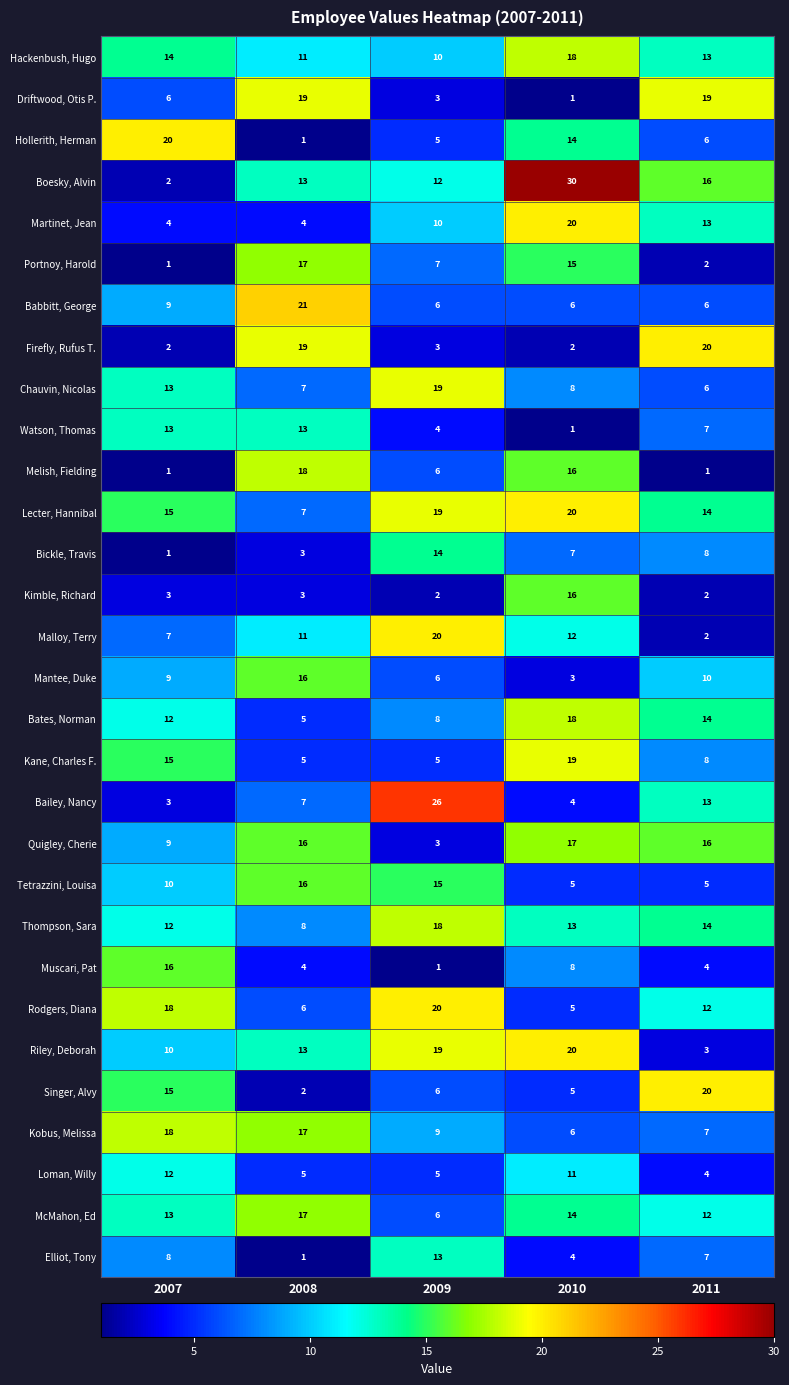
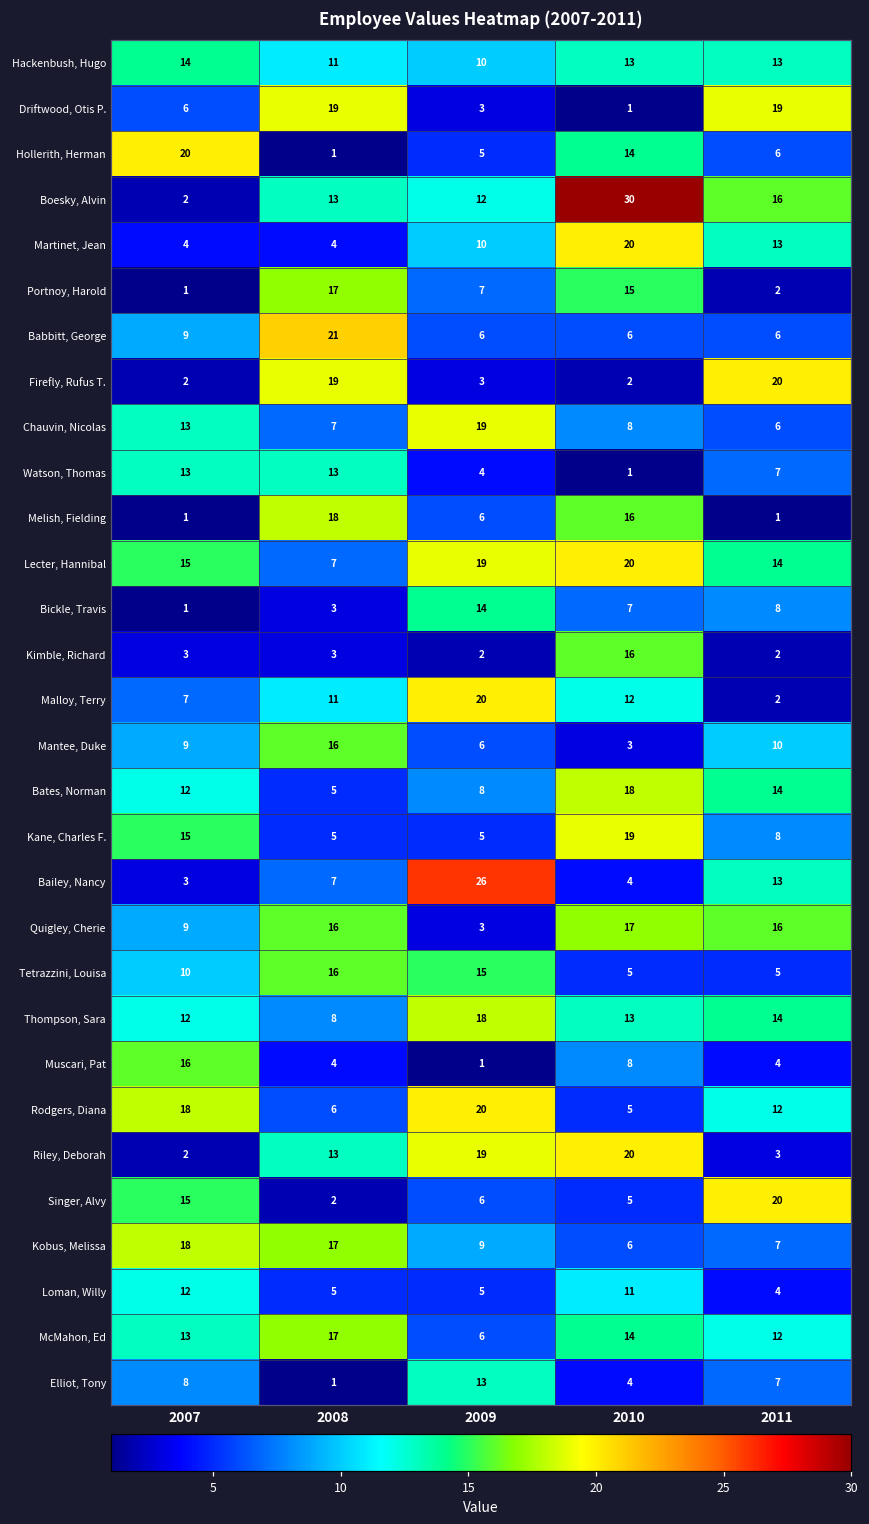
  {
    "Hackenbush, Hugo": {
      "2007": 14,
      "2008": 11,
      "2009": 10,
-     "2010": 18,
+     "2010": 13,
      "2011": 13
    },
    "Driftwood, Otis P.": {
      "2007": 6,
      "2008": 19,
      "2009": 3,
      "2010": 1,
      "2011": 19
    },
    "Hollerith, Herman": {
      "2007": 20,
      "2008": 1,
      "2009": 5,
      "2010": 14,
      "2011": 6
    },
    "Boesky, Alvin": {
      "2007": 2,
      "2008": 13,
      "2009": 12,
      "2010": 30,
      "2011": 16
    },
    "Martinet, Jean": {
      "2007": 4,
      "2008": 4,
      "2009": 10,
      "2010": 20,
      "2011": 13
    },
    "Portnoy, Harold": {
      "2007": 1,
      "2008": 17,
      "2009": 7,
      "2010": 15,
      "2011": 2
    },
    "Babbitt, George": {
      "2007": 9,
      "2008": 21,
      "2009": 6,
      "2010": 6,
      "2011": 6
    },
    "Firefly, Rufus T.": {
      "2007": 2,
      "2008": 19,
      "2009": 3,
      "2010": 2,
      "2011": 20
    },
    "Chauvin, Nicolas": {
      "2007": 13,
      "2008": 7,
      "2009": 19,
      "2010": 8,
      "2011": 6
    },
    "Watson, Thomas": {
      "2007": 13,
      "2008": 13,
      "2009": 4,
      "2010": 1,
      "2011": 7
    },
    "Melish, Fielding": {
      "2007": 1,
      "2008": 18,
      "2009": 6,
      "2010": 16,
      "2011": 1
    },
    "Lecter, Hannibal": {
      "2007": 15,
      "2008": 7,
      "2009": 19,
      "2010": 20,
      "2011": 14
    },
    "Bickle, Travis": {
      "2007": 1,
      "2008": 3,
      "2009": 14,
      "2010": 7,
      "2011": 8
    },
    "Kimble, Richard": {
      "2007": 3,
      "2008": 3,
      "2009": 2,
      "2010": 16,
      "2011": 2
    },
    "Malloy, Terry": {
      "2007": 7,
      "2008": 11,
      "2009": 20,
      "2010": 12,
      "2011": 2
    },
    "Mantee, Duke": {
      "2007": 9,
      "2008": 16,
      "2009": 6,
      "2010": 3,
      "2011": 10
    },
    "Bates, Norman": {
      "2007": 12,
      "2008": 5,
      "2009": 8,
      "2010": 18,
      "2011": 14
    },
    "Kane, Charles F.": {
      "2007": 15,
      "2008": 5,
      "2009": 5,
      "2010": 19,
      "2011": 8
    },
    "Bailey, Nancy": {
      "2007": 3,
      "2008": 7,
      "2009": 26,
      "2010": 4,
      "2011": 13
    },
    "Quigley, Cherie": {
      "2007": 9,
      "2008": 16,
      "2009": 3,
      "2010": 17,
      "2011": 16
    },
    "Tetrazzini, Louisa": {
      "2007": 10,
      "2008": 16,
      "2009": 15,
      "2010": 5,
      "2011": 5
    },
    "Thompson, Sara": {
      "2007": 12,
      "2008": 8,
      "2009": 18,
      "2010": 13,
      "2011": 14
    },
    "Muscari, Pat": {
      "2007": 16,
      "2008": 4,
      "2009": 1,
      "2010": 8,
      "2011": 4
    },
    "Rodgers, Diana": {
      "2007": 18,
      "2008": 6,
      "2009": 20,
      "2010": 5,
      "2011": 12
    },
    "Riley, Deborah": {
-     "2007": 10,
+     "2007": 2,
      "2008": 13,
      "2009": 19,
      "2010": 20,
      "2011": 3
    },
    "Singer, Alvy": {
      "2007": 15,
      "2008": 2,
      "2009": 6,
      "2010": 5,
      "2011": 20
    },
    "Kobus, Melissa": {
      "2007": 18,
      "2008": 17,
      "2009": 9,
      "2010": 6,
      "2011": 7
    },
    "Loman, Willy": {
      "2007": 12,
      "2008": 5,
      "2009": 5,
      "2010": 11,
      "2011": 4
    },
    "McMahon, Ed": {
      "2007": 13,
      "2008": 17,
      "2009": 6,
      "2010": 14,
      "2011": 12
    },
    "Elliot, Tony": {
      "2007": 8,
      "2008": 1,
      "2009": 13,
      "2010": 4,
      "2011": 7
    }
  }
